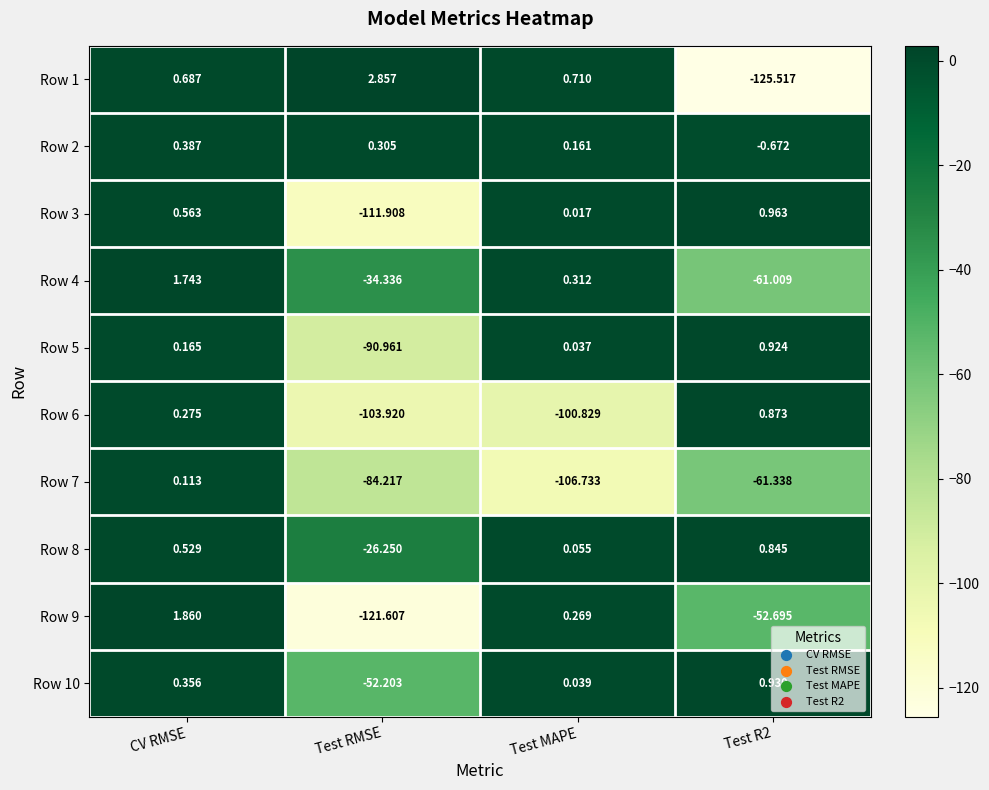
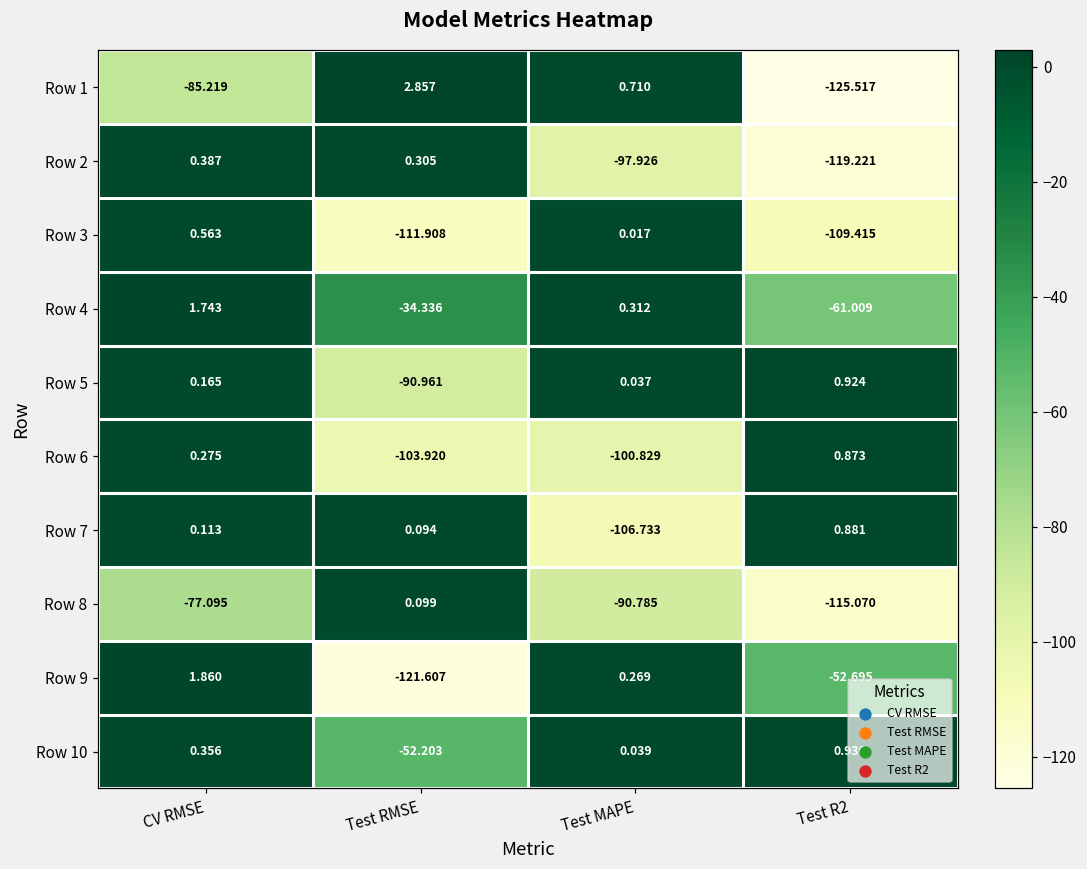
  {
    "Row 1": {
-     "CV RMSE": 0.687,
+     "CV RMSE": -85.219,
      "Test RMSE": 2.857,
      "Test MAPE": 0.710,
      "Test R2": -125.517
    },
    "Row 2": {
      "CV RMSE": 0.387,
      "Test RMSE": 0.305,
-     "Test MAPE": 0.161,
-     "Test R2": -0.672
+     "Test MAPE": -97.926,
+     "Test R2": -119.221
    },
    "Row 3": {
      "CV RMSE": 0.563,
      "Test RMSE": -111.908,
      "Test MAPE": 0.017,
-     "Test R2": 0.963
+     "Test R2": -109.415
    },
    "Row 4": {
      "CV RMSE": 1.743,
      "Test RMSE": -34.336,
      "Test MAPE": 0.312,
      "Test R2": -61.009
    },
    "Row 5": {
      "CV RMSE": 0.165,
      "Test RMSE": -90.961,
      "Test MAPE": 0.037,
      "Test R2": 0.924
    },
    "Row 6": {
      "CV RMSE": 0.275,
      "Test RMSE": -103.920,
      "Test MAPE": -100.829,
      "Test R2": 0.873
    },
    "Row 7": {
      "CV RMSE": 0.113,
-     "Test RMSE": -84.217,
+     "Test RMSE": 0.094,
      "Test MAPE": -106.733,
-     "Test R2": -61.338
+     "Test R2": 0.881
    },
    "Row 8": {
-     "CV RMSE": 0.529,
-     "Test RMSE": -26.250,
-     "Test MAPE": 0.055,
-     "Test R2": 0.845
+     "CV RMSE": -77.095,
+     "Test RMSE": 0.099,
+     "Test MAPE": -90.785,
+     "Test R2": -115.070
    },
    "Row 9": {
      "CV RMSE": 1.860,
      "Test RMSE": -121.607,
      "Test MAPE": 0.269,
      "Test R2": -52.695
    },
    "Row 10": {
      "CV RMSE": 0.356,
      "Test RMSE": -52.203,
      "Test MAPE": 0.039
    }
  }
